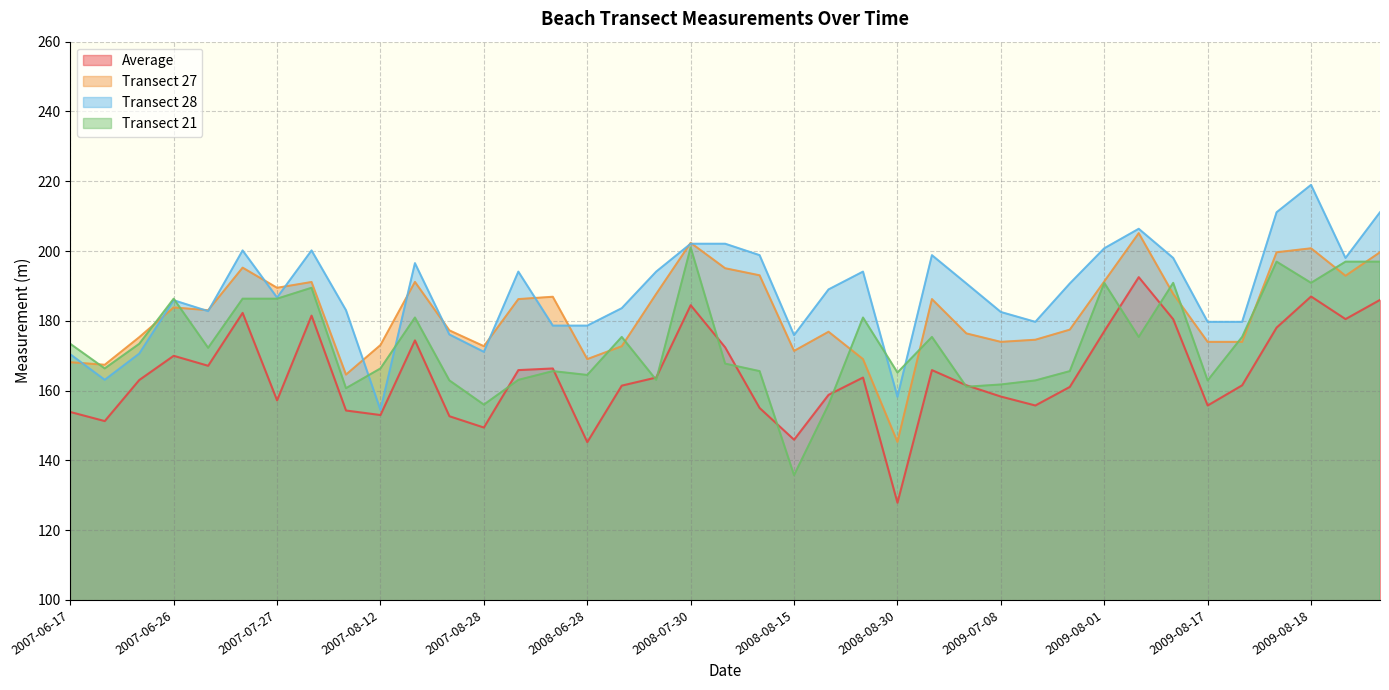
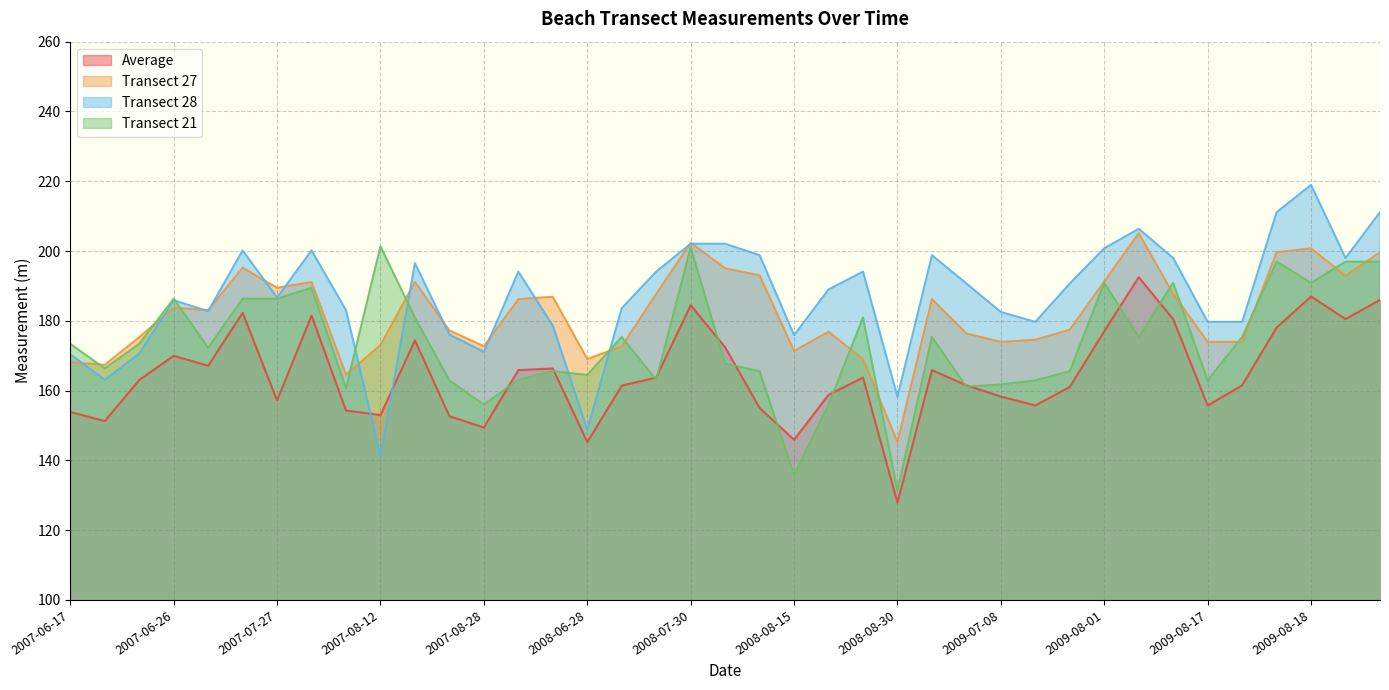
  {
    "Transect 28": {
-     "2007-08-12": 154,
-     "2008-06-28": 179,
+     "2007-08-12": 141,
+     "2008-06-28": 149,
      "2008-08-15": 176,
      "2008-08-30": 158,
      "2009-07-08": 183
    },
    "Transect 21": {
-     "2007-08-12": 166,
+     "2007-08-12": 201,
      "2008-06-28": 164,
      "2008-07-30": 201,
      "2008-08-15": 136,
-     "2008-08-30": 165,
+     "2008-08-30": 131,
      "2009-07-08": 162
    }
  }
